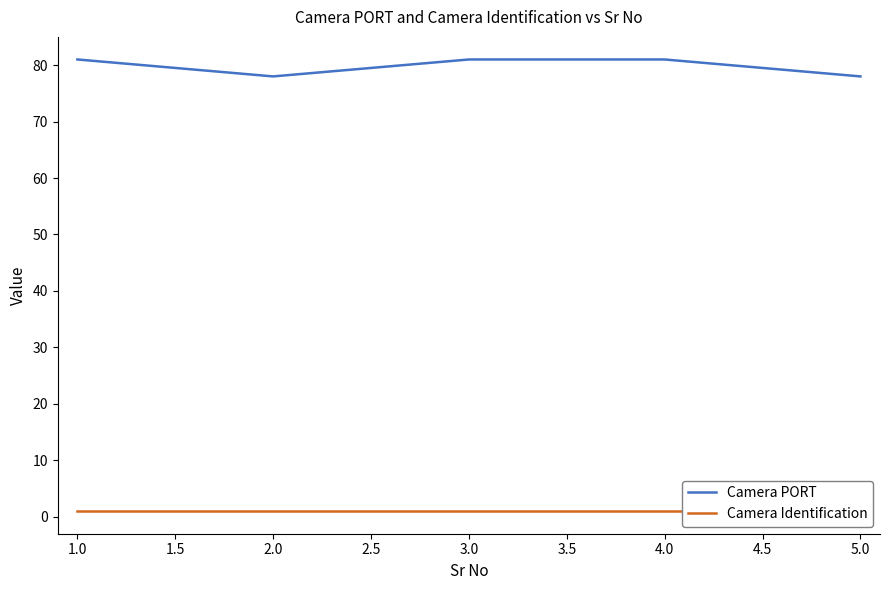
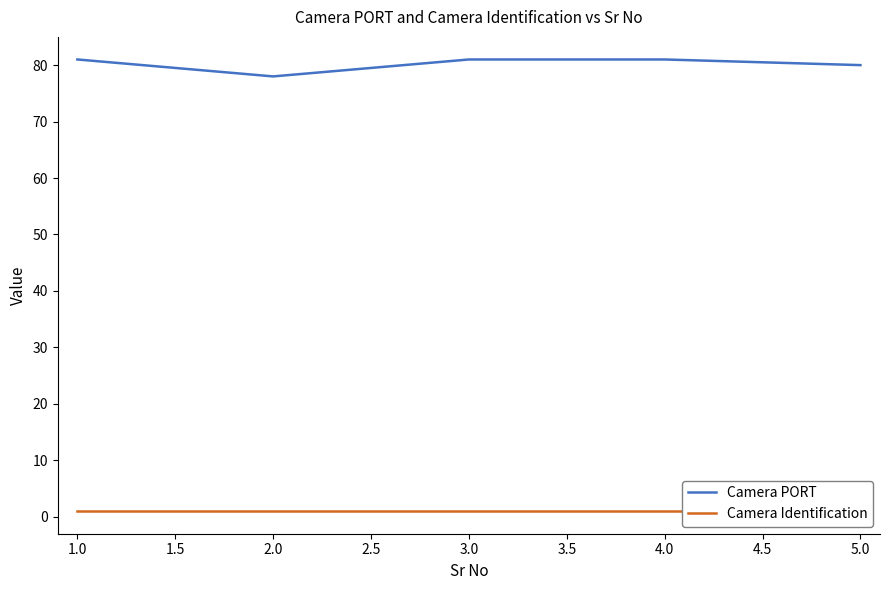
  {
    "Camera PORT": {
      "1.0": 81,
      "2.0": 78,
      "3.0": 81,
      "4.0": 81,
-     "5.0": 78
+     "5.0": 80
    },
    "Camera Identification": {
      "1.0": 1,
      "2.0": 1,
      "3.0": 1,
      "4.0": 1
    }
  }
